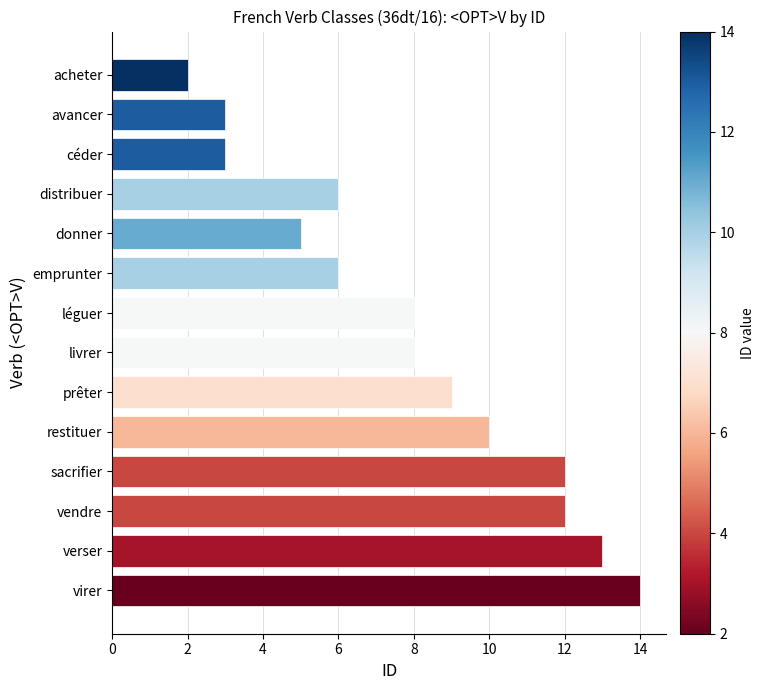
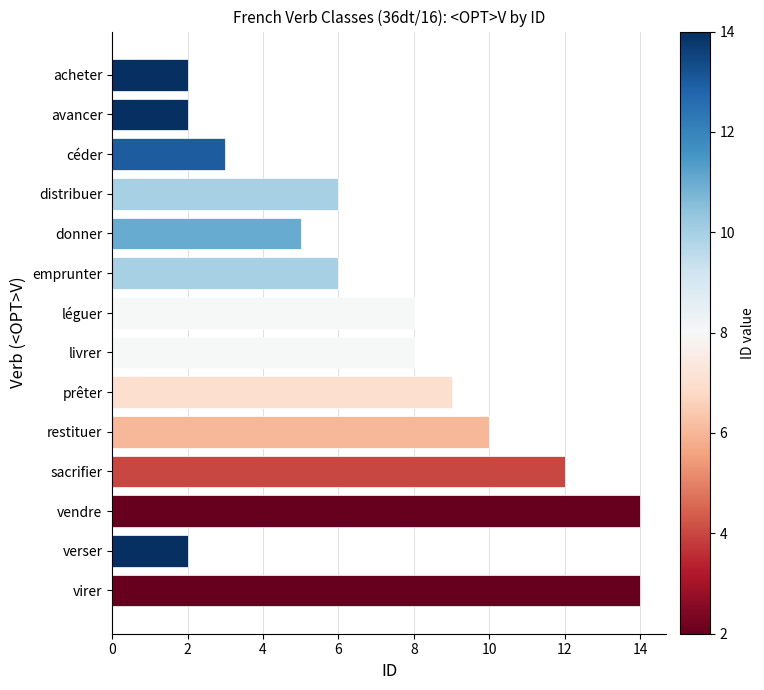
  {
    "acheter": 2,
-   "avancer": 3,
+   "avancer": 2,
    "céder": 3,
    "distribuer": 6,
    "donner": 5,
    "emprunter": 6,
    "léguer": 8,
    "livrer": 8,
    "prêter": 9,
    "restituer": 10,
    "sacrifier": 12,
-   "vendre": 12,
-   "verser": 13,
+   "vendre": 14,
+   "verser": 2,
    "virer": 14
  }
